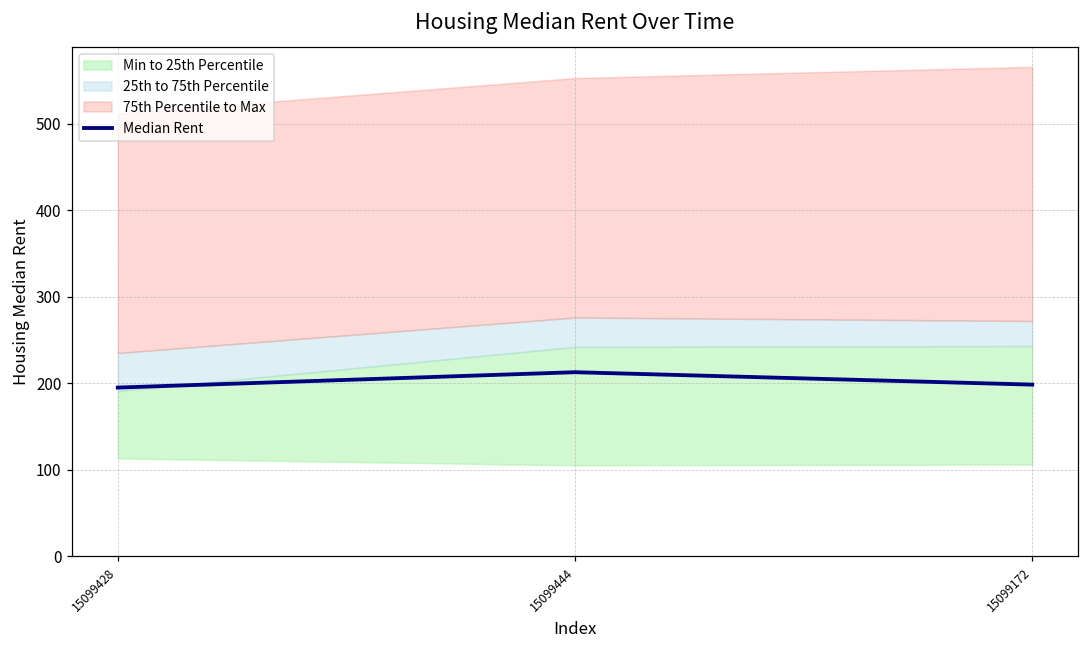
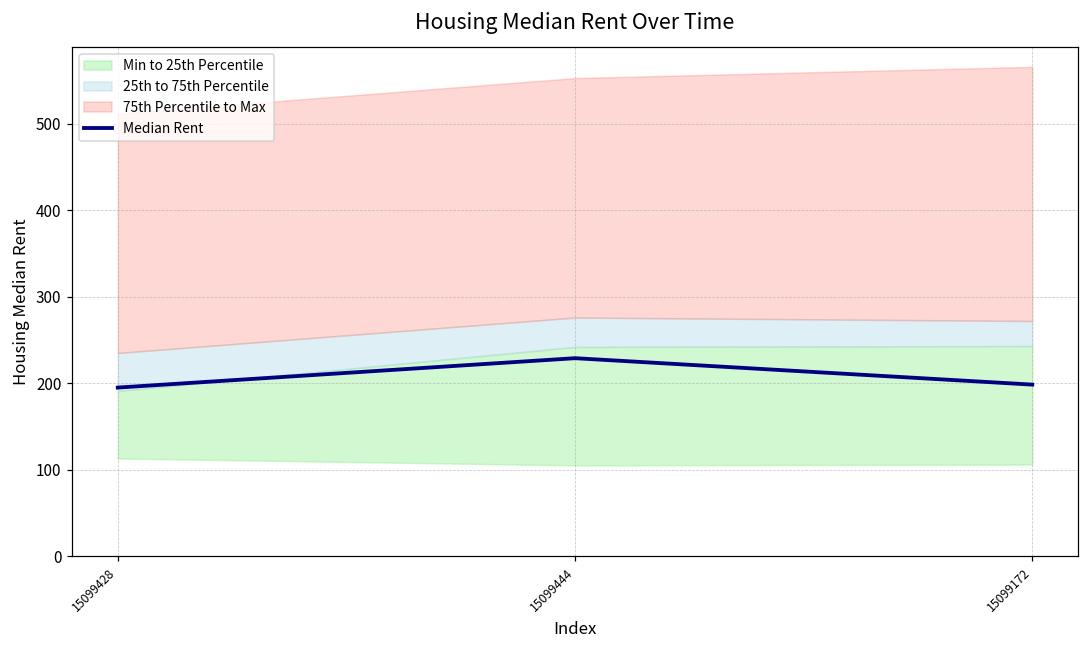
  {
    "Median Rent": {
      "15099428": 190,
-     "15099444": 210,
+     "15099444": 230,
      "15099172": 200
    }
  }
